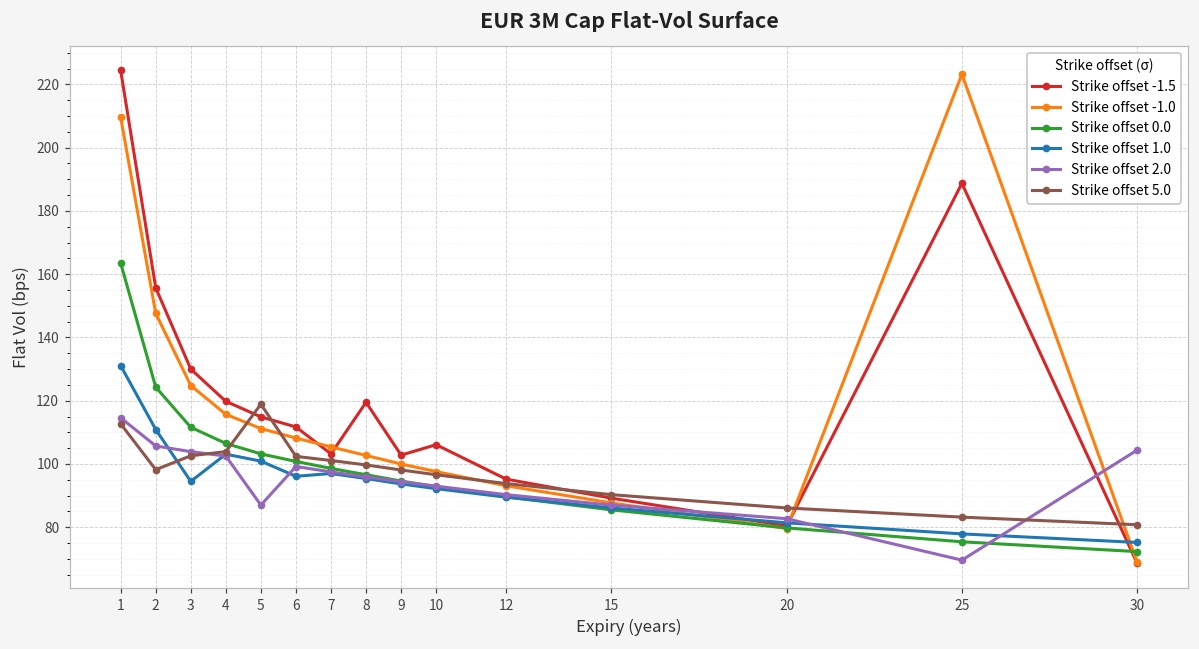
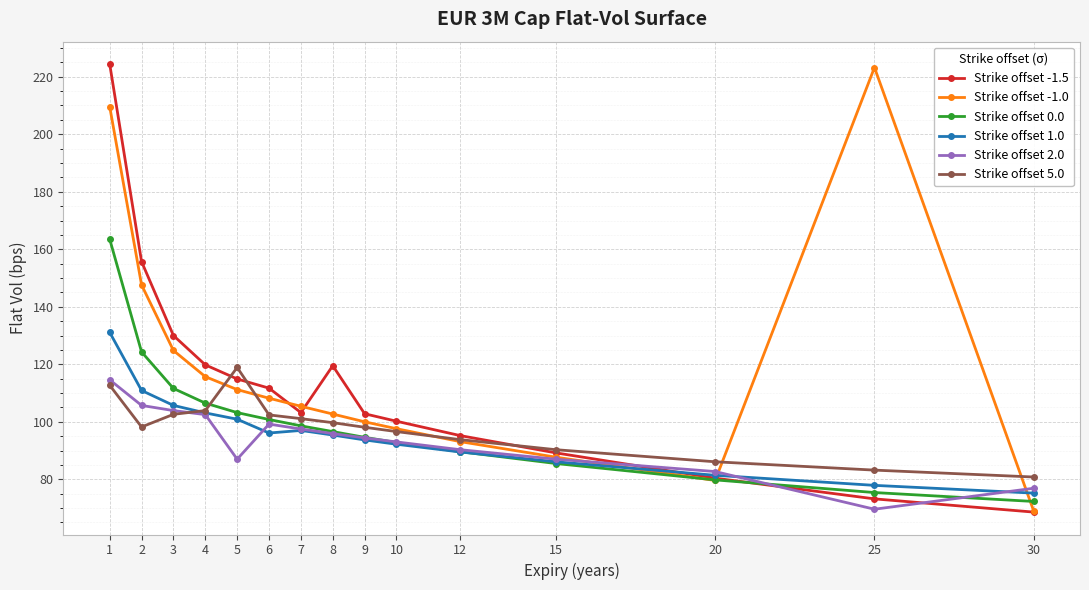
  {
    "Strike offset -1.5": {
      "1": 224,
      "2": 156,
      "3": 130,
      "4": 120,
      "5": 115,
      "6": 112,
      "7": 103,
      "8": 120,
      "9": 103,
-     "10": 106,
+     "10": 100,
      "12": 95,
      "15": 89,
-     "25": 189
+     "25": 73
    },
    "Strike offset -1.0": {
      "1": 210,
      "2": 148,
      "3": 125,
      "4": 116,
      "5": 111,
      "6": 108,
      "7": 105,
      "8": 103,
      "9": 100,
      "10": 98,
      "25": 223
    },
    "Strike offset 0.0": {
      "1": 164,
      "2": 124,
      "3": 112,
      "4": 107,
      "5": 103,
      "6": 101,
      "7": 99,
      "25": 75,
      "30": 72
    },
    "Strike offset 1.0": {
      "1": 131,
      "2": 111,
-     "3": 95,
+     "3": 106,
      "5": 101,
      "6": 96,
      "20": 81,
      "25": 78,
      "30": 75
    },
    "Strike offset 2.0": {
      "1": 115,
      "2": 106,
      "3": 104,
      "5": 87,
      "6": 99,
      "20": 83,
      "25": 70,
-     "30": 104
+     "30": 77
    },
    "Strike offset 5.0": {
      "1": 113,
      "2": 98,
      "3": 103,
      "5": 119,
      "6": 102,
      "7": 101,
      "8": 100,
      "9": 98,
      "10": 97,
      "15": 90,
      "20": 86,
      "25": 83,
      "30": 81
    }
  }
